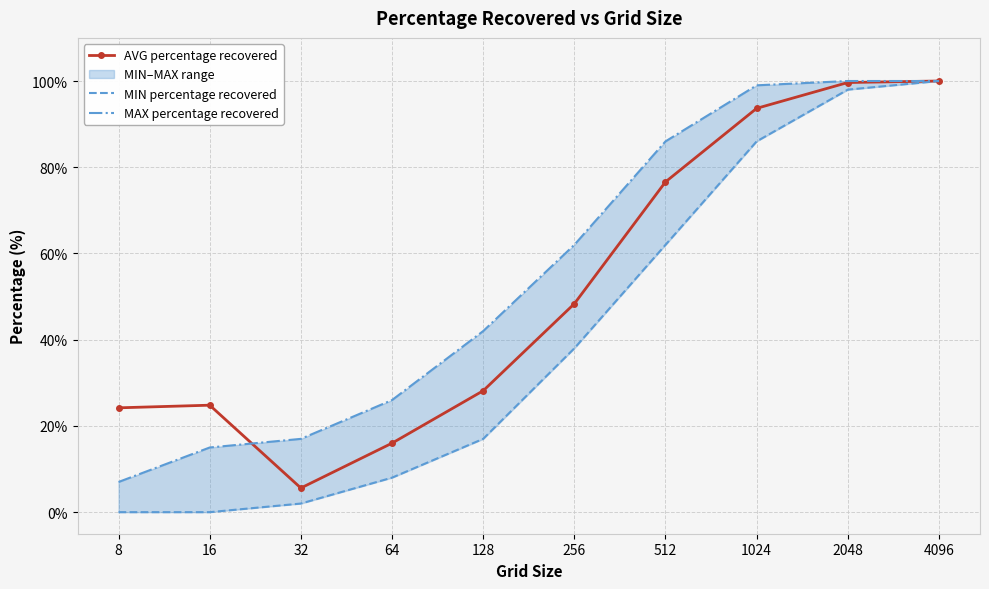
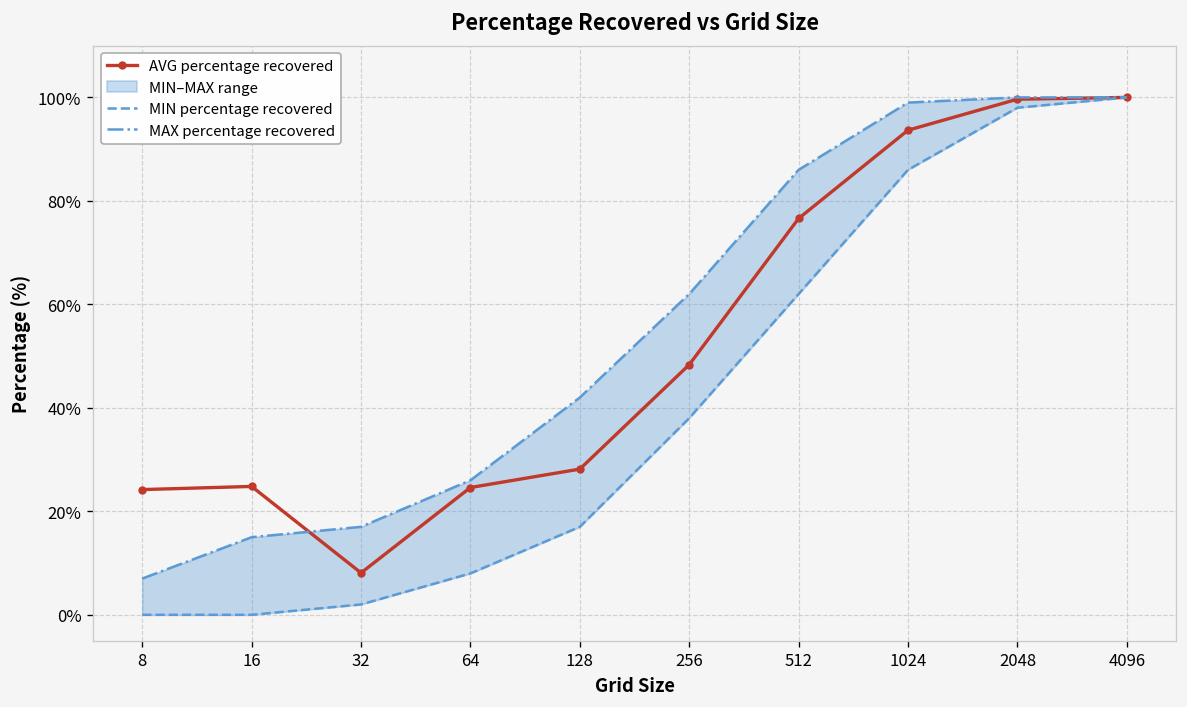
  {
    "AVG percentage recovered": {
      "8": "24%",
      "16": "25%",
-     "32": "6%",
-     "64": "16%",
+     "32": "8%",
+     "64": "25%",
      "128": "28%",
      "256": "48%",
      "512": "77%",
      "1024": "94%"
    }
  }
